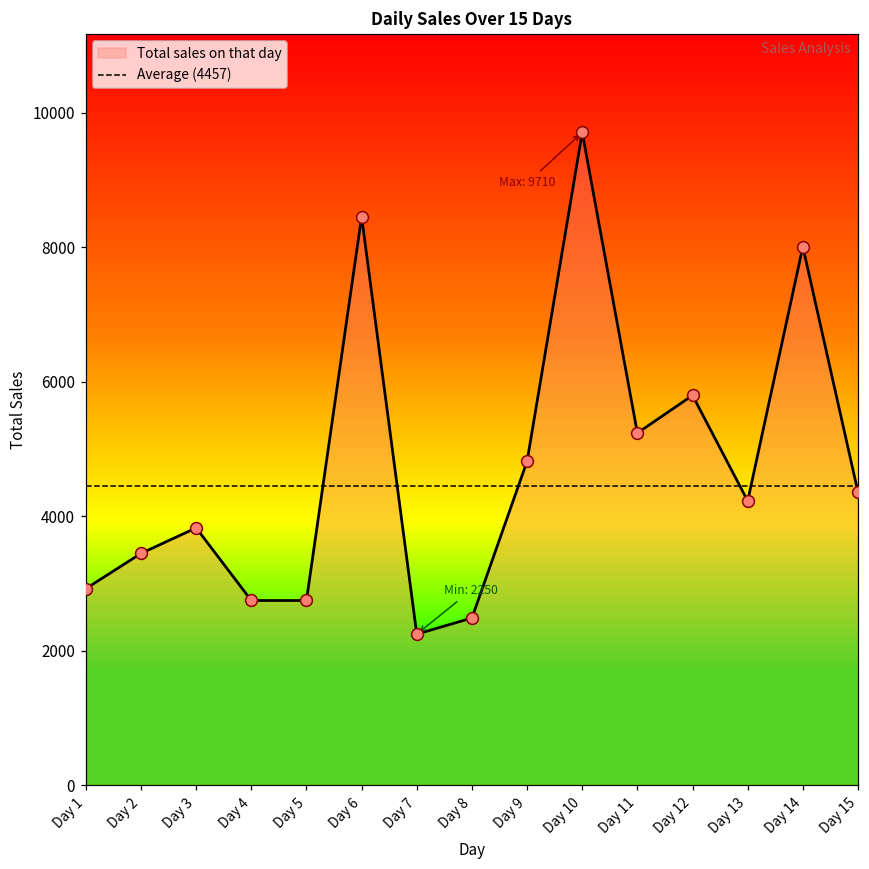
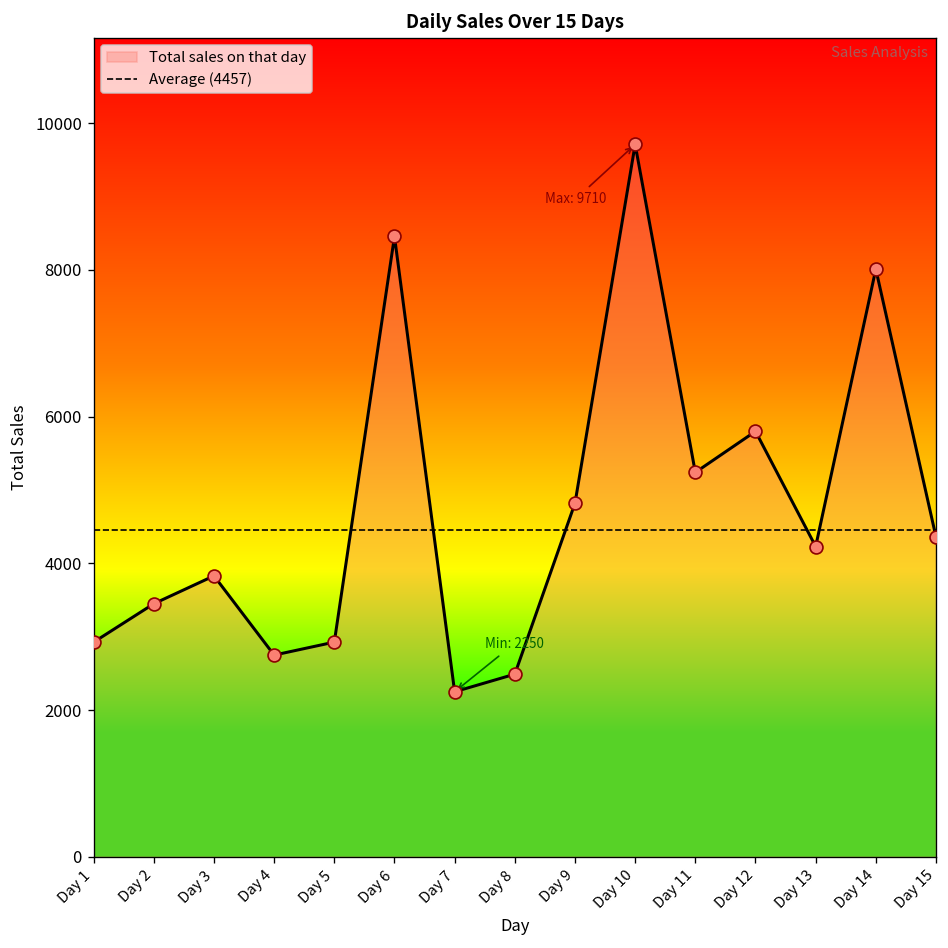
  {
    "Day 1": 2900,
    "Day 2": 3500,
    "Day 3": 3800,
    "Day 4": 2800,
-   "Day 5": 2800,
+   "Day 5": 2900,
    "Day 6": 8500,
    "Day 7": 2300,
    "Day 9": 4800,
    "Day 11": 5200,
    "Day 12": 5800,
    "Day 13": 4200,
    "Day 14": 8000,
    "Day 15": 4400
  }
